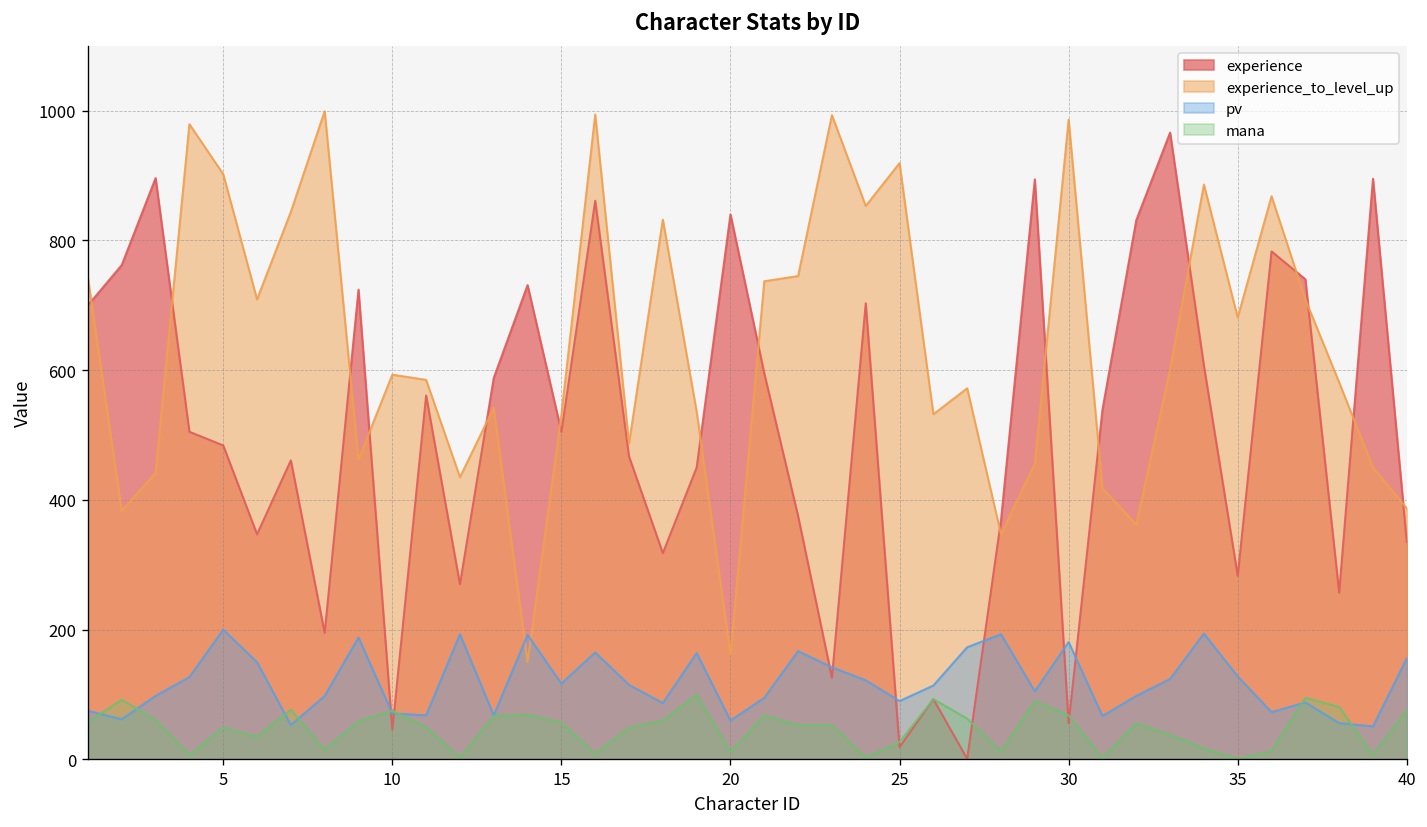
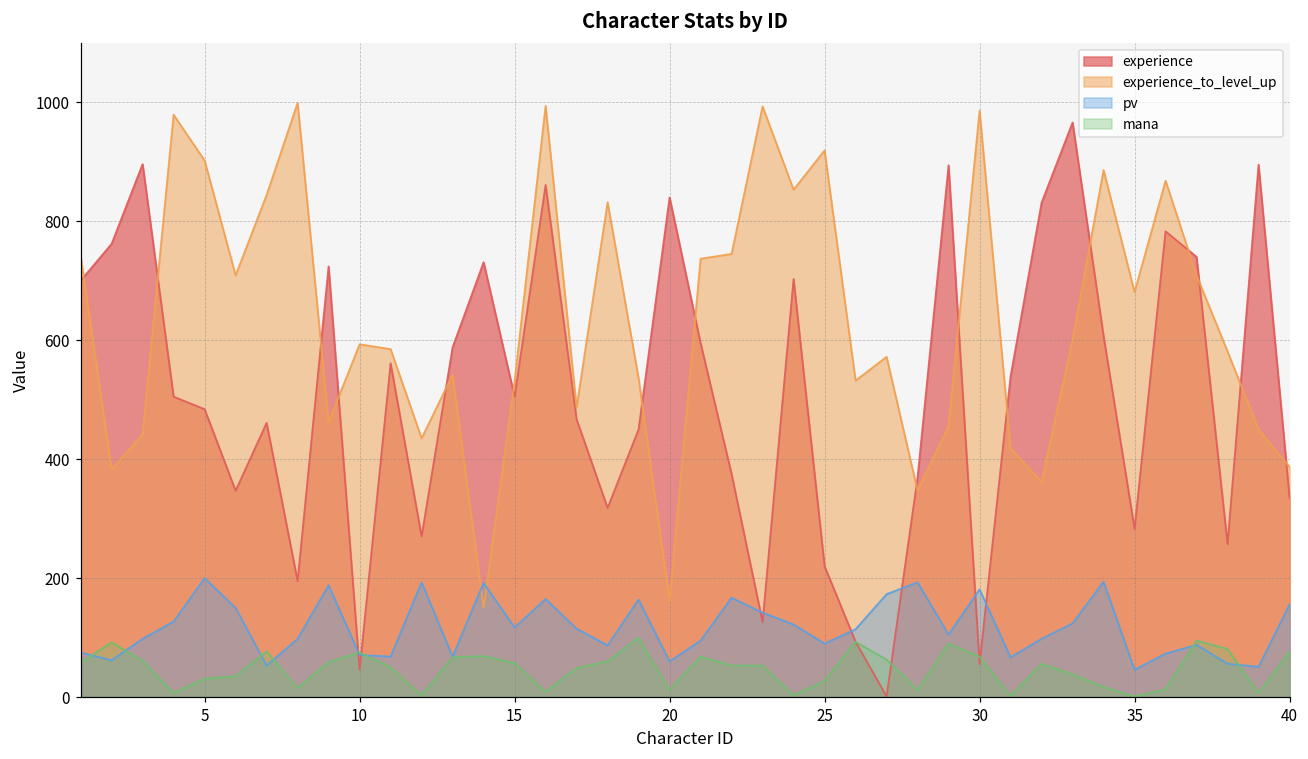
  {
    "experience": {
      "5": 480,
      "10": 50,
      "15": 510,
      "20": 840,
-     "25": 20,
+     "25": 220,
      "30": 60,
      "35": 280,
      "40": 340
    },
    "experience_to_level_up": {
      "5": 900,
      "10": 590,
      "15": 530,
      "20": 160,
      "25": 920,
      "30": 990,
      "35": 680,
      "40": 390
    },
    "pv": {
      "5": 200,
      "15": 120,
      "20": 60,
      "25": 90,
      "30": 180,
-     "35": 130,
+     "35": 50,
      "40": 160
    },
    "mana": {
-     "5": 50,
+     "5": 30,
      "15": 60,
      "20": 10,
      "25": 30,
      "30": 70,
      "35": 0,
      "40": 80
    }
  }
